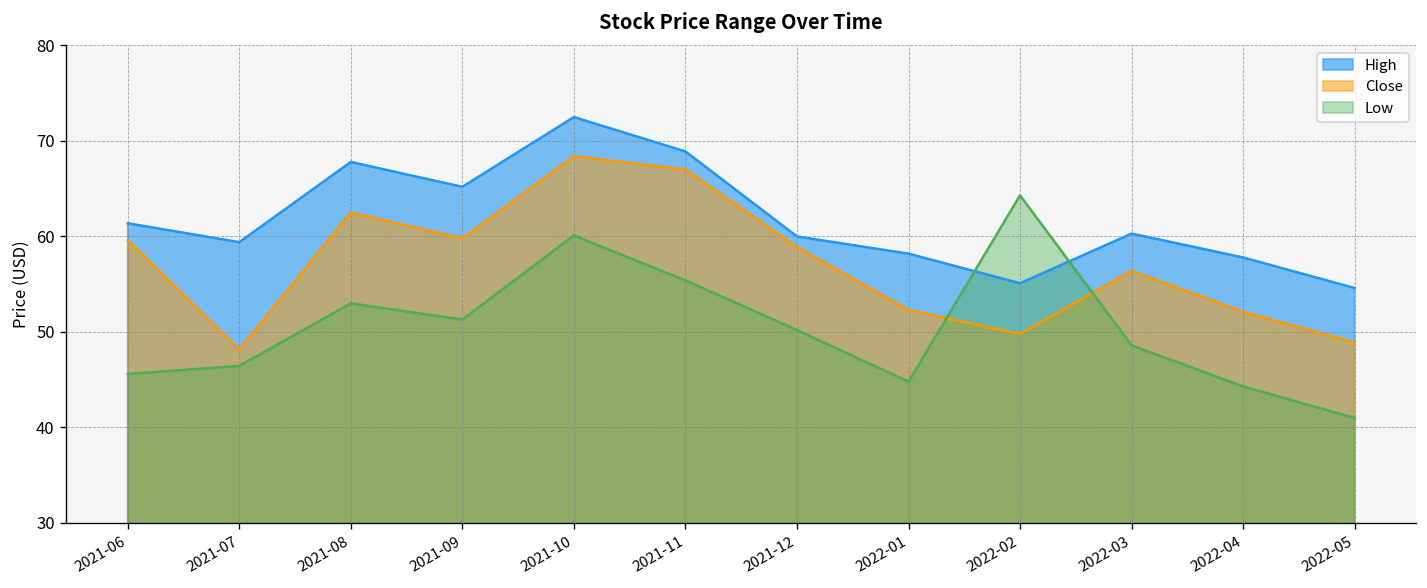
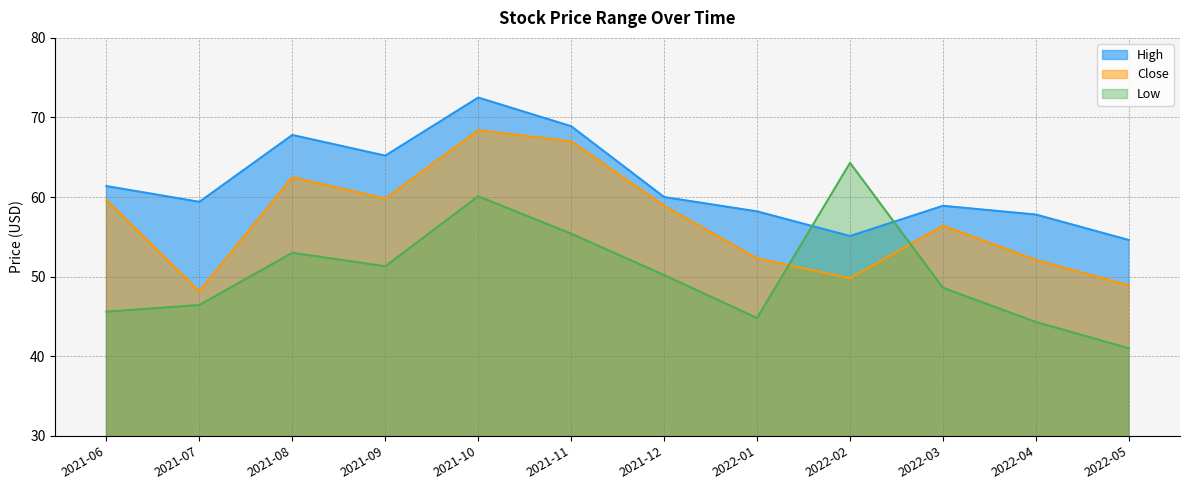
  {
    "High": {
      "2021-06": 61,
      "2021-07": 59,
      "2021-08": 68,
      "2021-09": 65,
      "2021-10": 73,
      "2021-11": 69,
      "2021-12": 60,
      "2022-01": 58,
      "2022-02": 55,
-     "2022-03": 60,
+     "2022-03": 59,
      "2022-04": 58,
      "2022-05": 55
    },
    "Close": {
      "2021-06": 60,
      "2021-07": 48,
      "2021-08": 63,
      "2021-09": 60,
      "2021-10": 68,
      "2021-11": 67,
      "2021-12": 59,
      "2022-01": 52,
      "2022-02": 50,
      "2022-03": 56,
      "2022-04": 52,
      "2022-05": 49
    },
    "Low": {
      "2021-06": 46,
      "2021-07": 46,
      "2021-08": 53,
      "2021-09": 51,
      "2021-10": 60,
      "2021-11": 55,
      "2021-12": 50,
      "2022-01": 45,
      "2022-02": 64,
      "2022-03": 49,
      "2022-04": 44,
      "2022-05": 41
    }
  }
